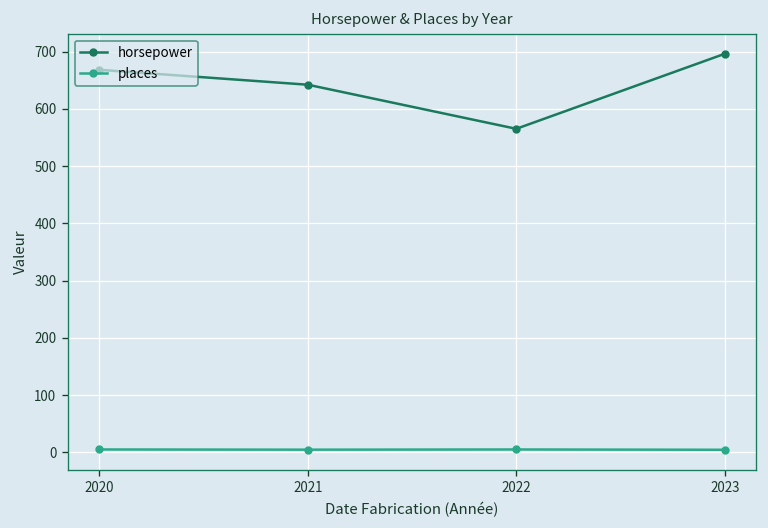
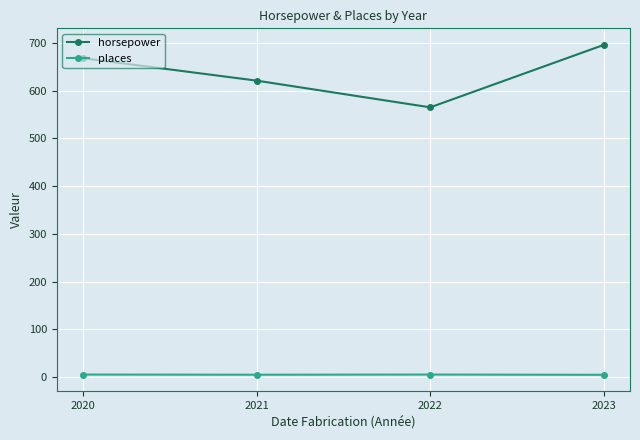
  {
    "horsepower": {
-     "2021": 640,
+     "2021": 620,
      "2022": 570,
      "2023": 700
    },
    "places": {
      "2020": 10,
      "2021": 0,
      "2022": 10,
      "2023": 0
    }
  }
